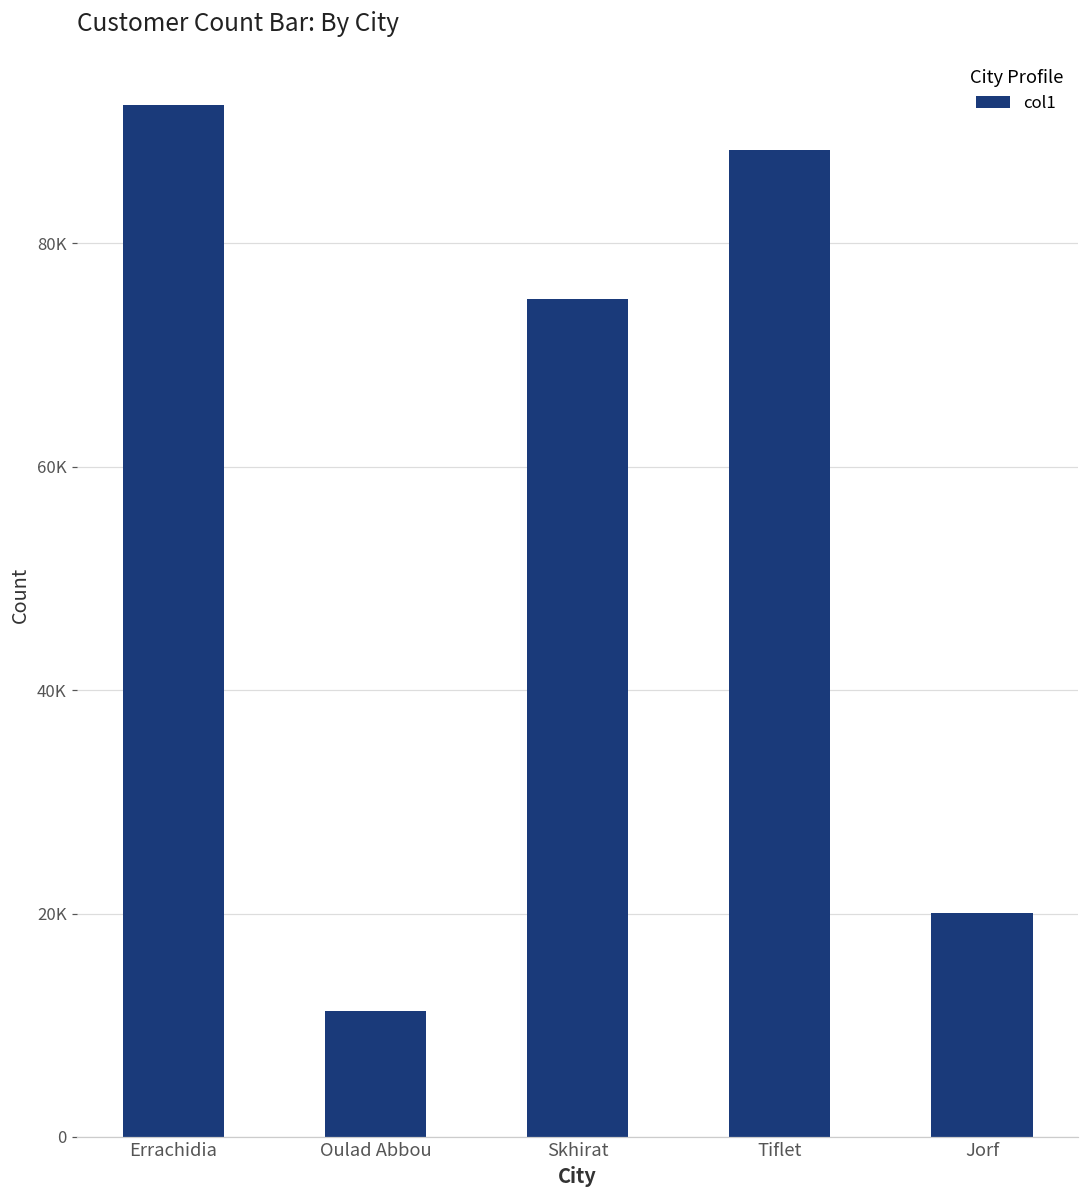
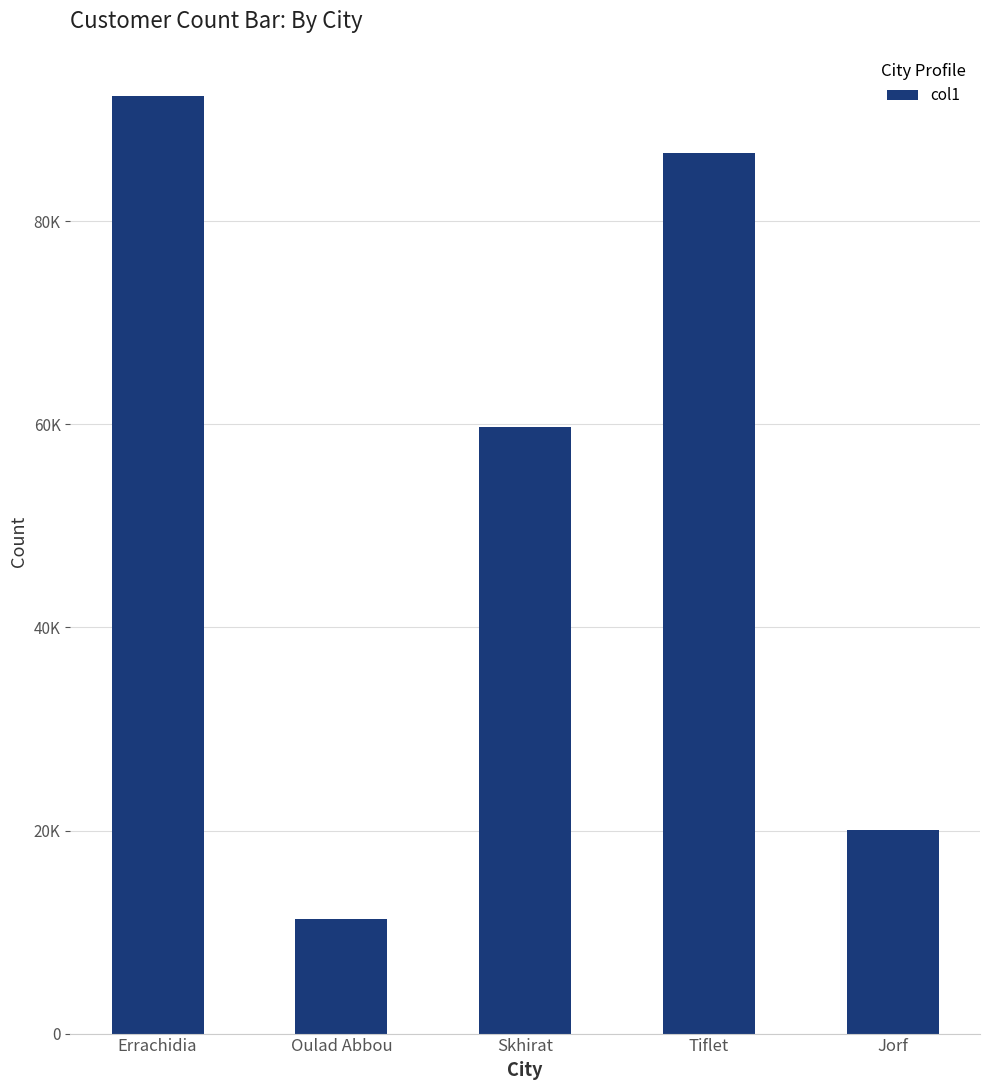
  {
    "Errachidia": 92400,
    "Oulad Abbou": 11300,
-   "Skhirat": 75100,
-   "Tiflet": 88300,
+   "Skhirat": 59800,
+   "Tiflet": 86700,
    "Jorf": 20000
  }
